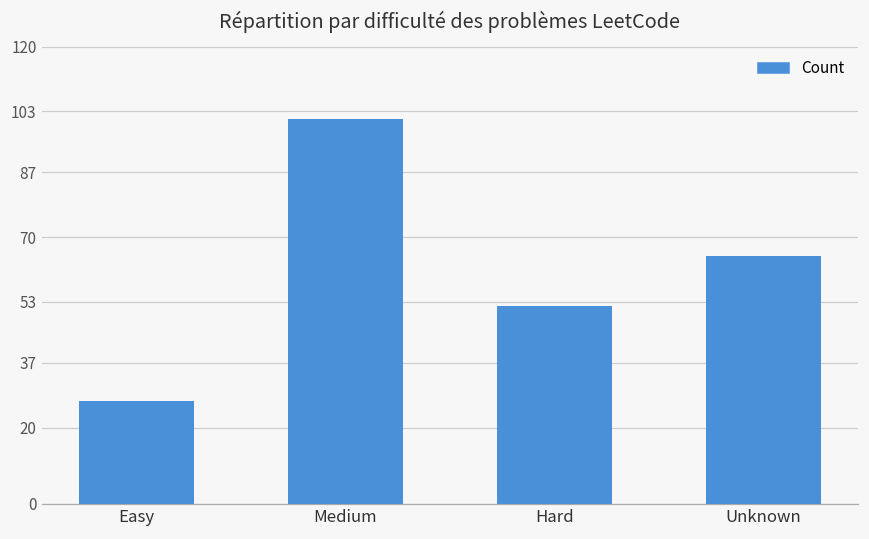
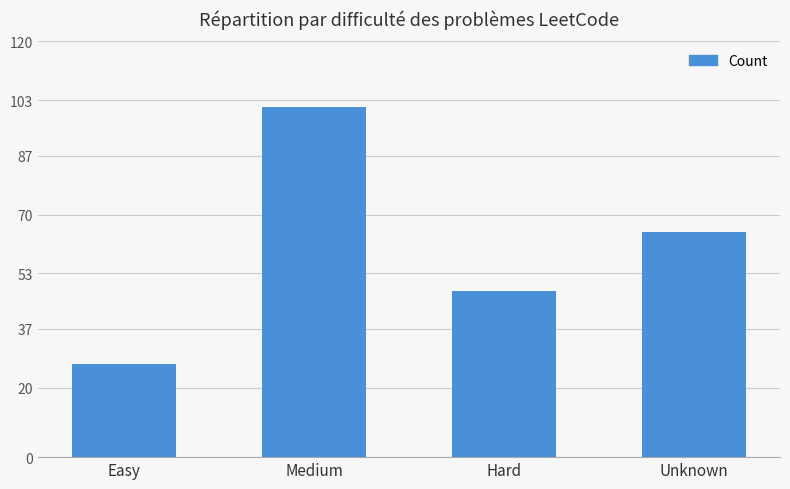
  {
    "Easy": 27,
    "Medium": 101,
-   "Hard": 52,
+   "Hard": 48,
    "Unknown": 65
  }
